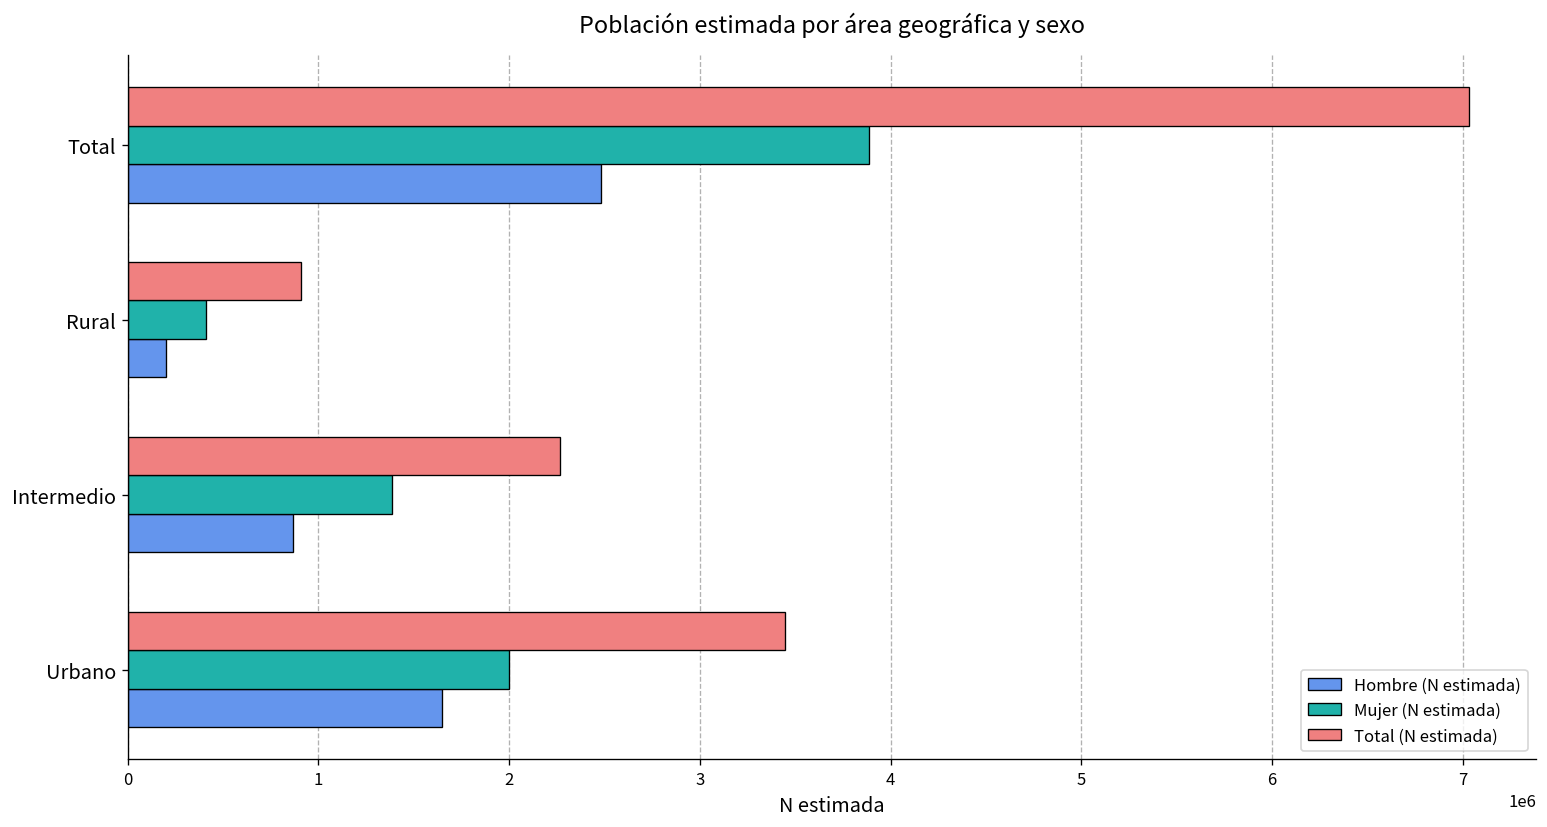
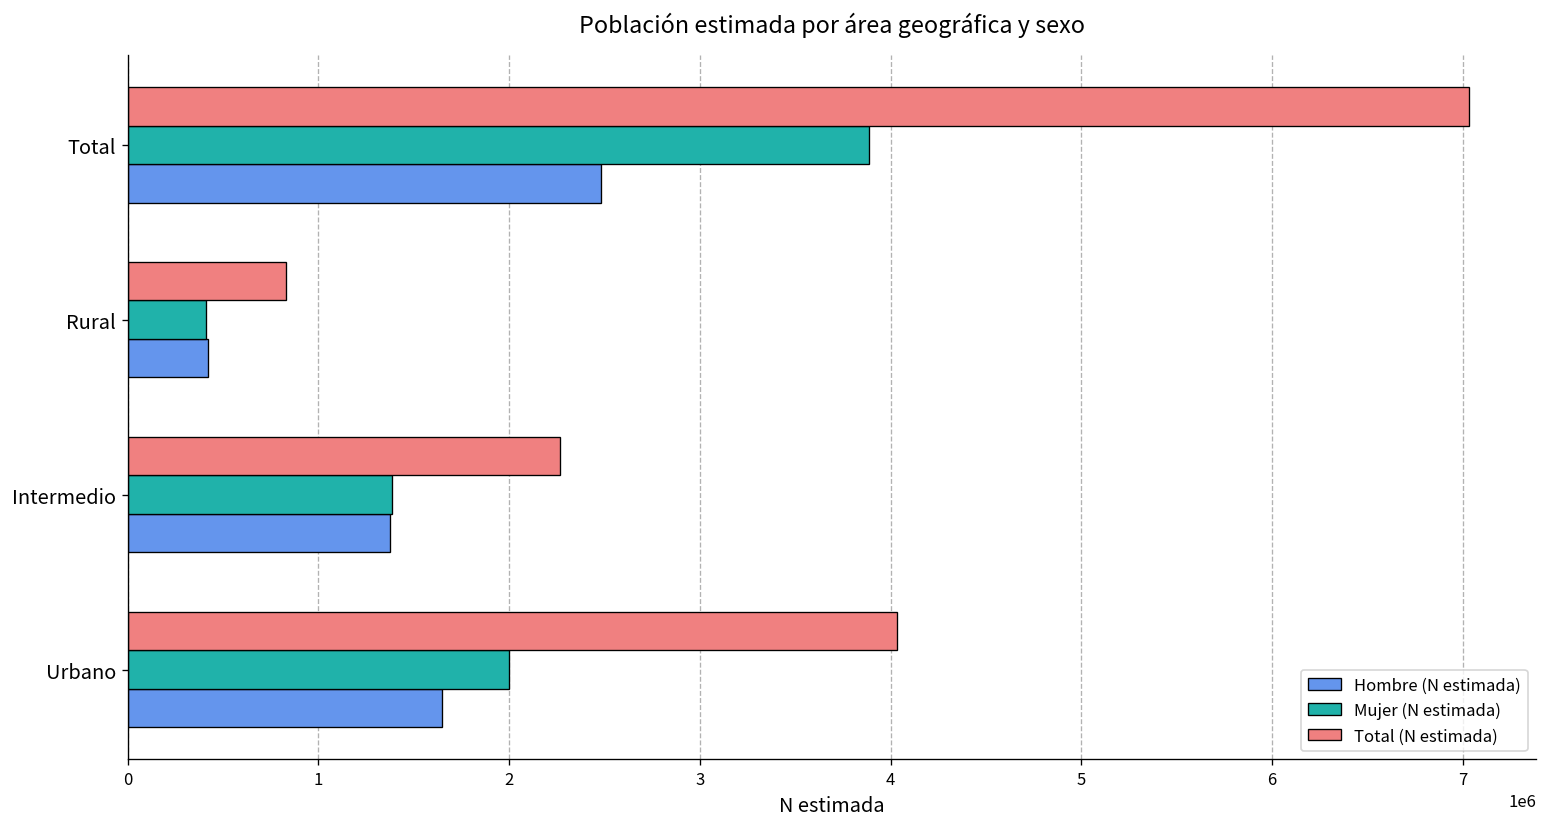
  {
    "Hombre (N estimada)": {
      "Total": 2480000,
-     "Rural": 200000,
-     "Intermedio": 870000,
+     "Rural": 420000,
+     "Intermedio": 1370000,
      "Urbano": 1650000
    },
    "Mujer (N estimada)": {
      "Total": 3890000,
      "Rural": 410000,
      "Intermedio": 1380000,
      "Urbano": 2000000
    },
    "Total (N estimada)": {
      "Total": 7030000,
-     "Rural": 910000,
+     "Rural": 830000,
      "Intermedio": 2270000,
-     "Urbano": 3450000
+     "Urbano": 4030000
    }
  }
